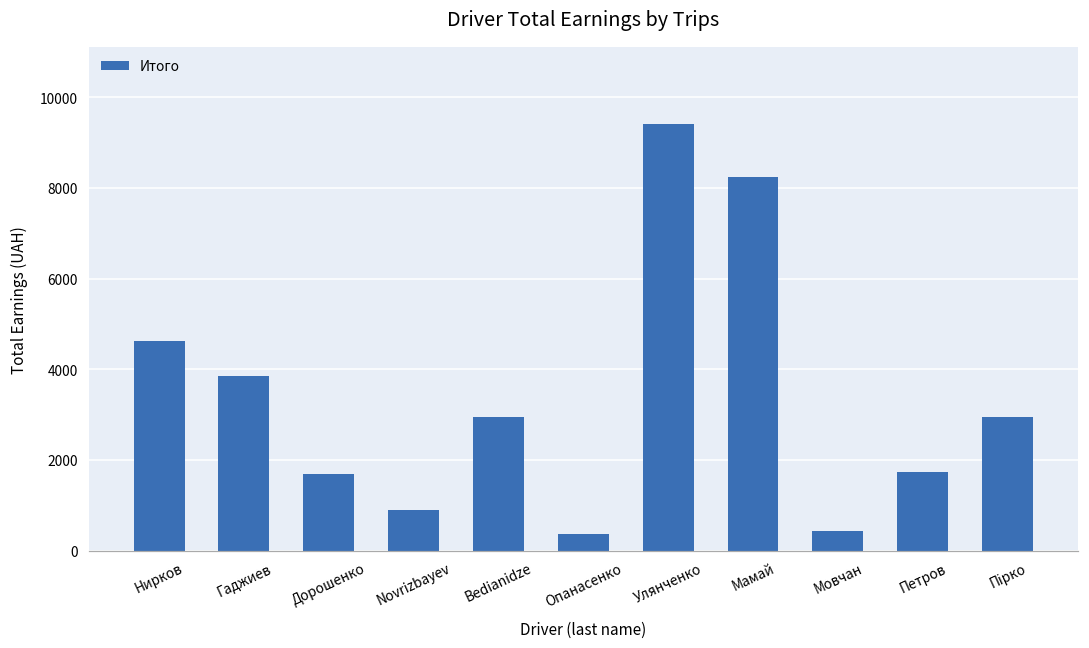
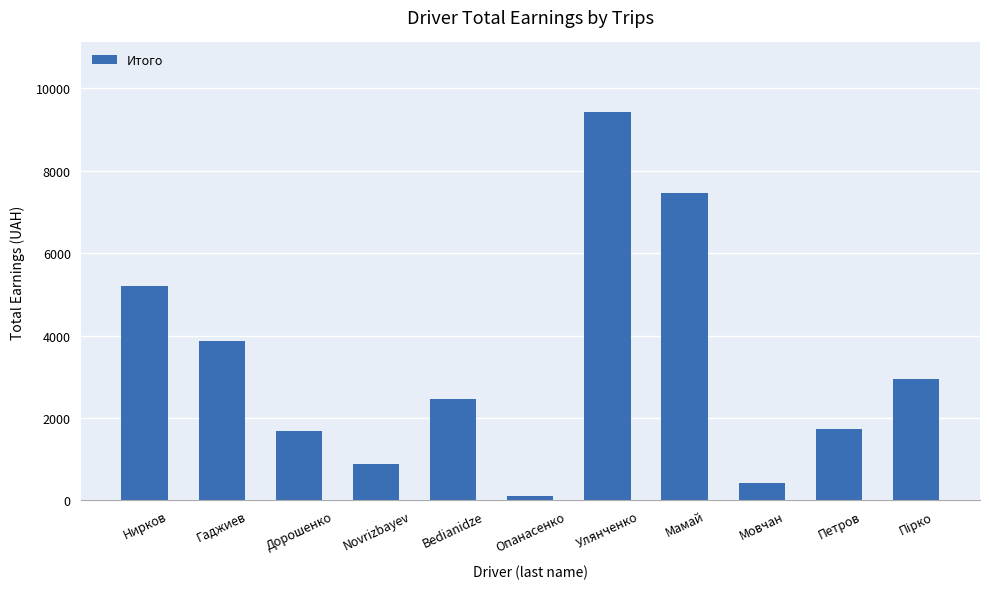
  {
-   "Нирков": 4600,
+   "Нирков": 5200,
    "Гаджиев": 3900,
    "Дорошенко": 1700,
    "Novrizbayev": 900,
-   "Bedianidze": 3000,
-   "Опанасенко": 400,
+   "Bedianidze": 2500,
+   "Опанасенко": 100,
    "Улянченко": 9400,
-   "Мамай": 8300,
+   "Мамай": 7400,
    "Мовчан": 400,
    "Петров": 1700,
    "Пірко": 3000
  }
